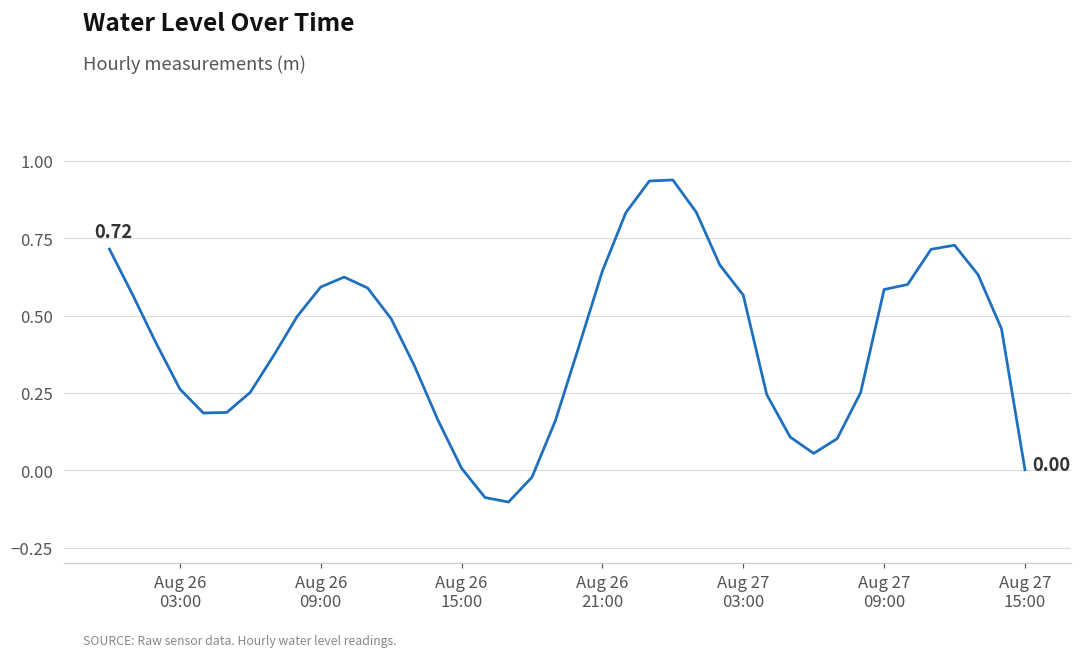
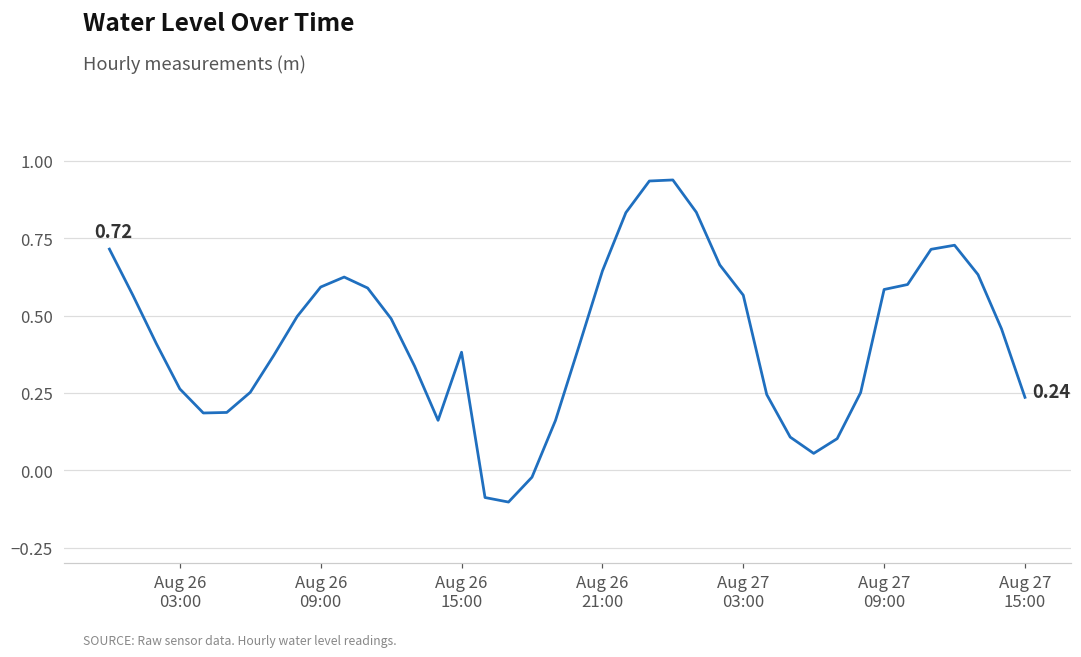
  {
-   "Aug 26 15:00": 0.01,
-   "Aug 27 15:00": 0.00
+   "Aug 26 15:00": 0.38,
+   "Aug 27 15:00": 0.24
  }
